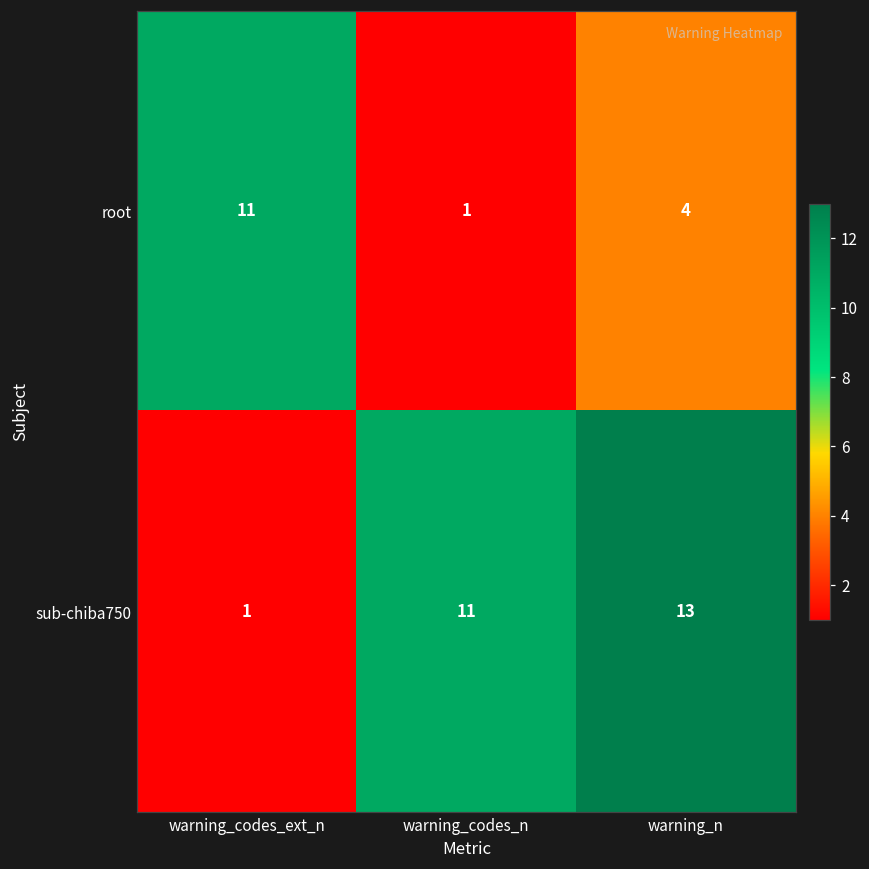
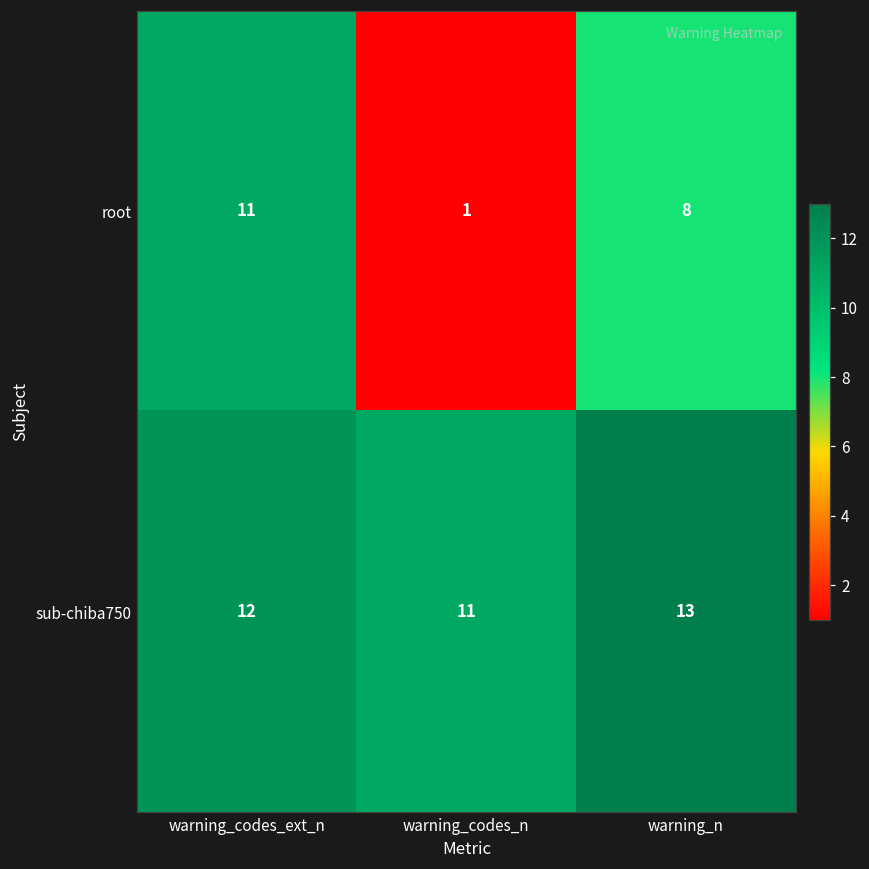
  {
    "root": {
      "warning_codes_ext_n": 11,
      "warning_codes_n": 1,
-     "warning_n": 4
+     "warning_n": 8
    },
    "sub-chiba750": {
-     "warning_codes_ext_n": 1,
+     "warning_codes_ext_n": 12,
      "warning_codes_n": 11,
      "warning_n": 13
    }
  }
